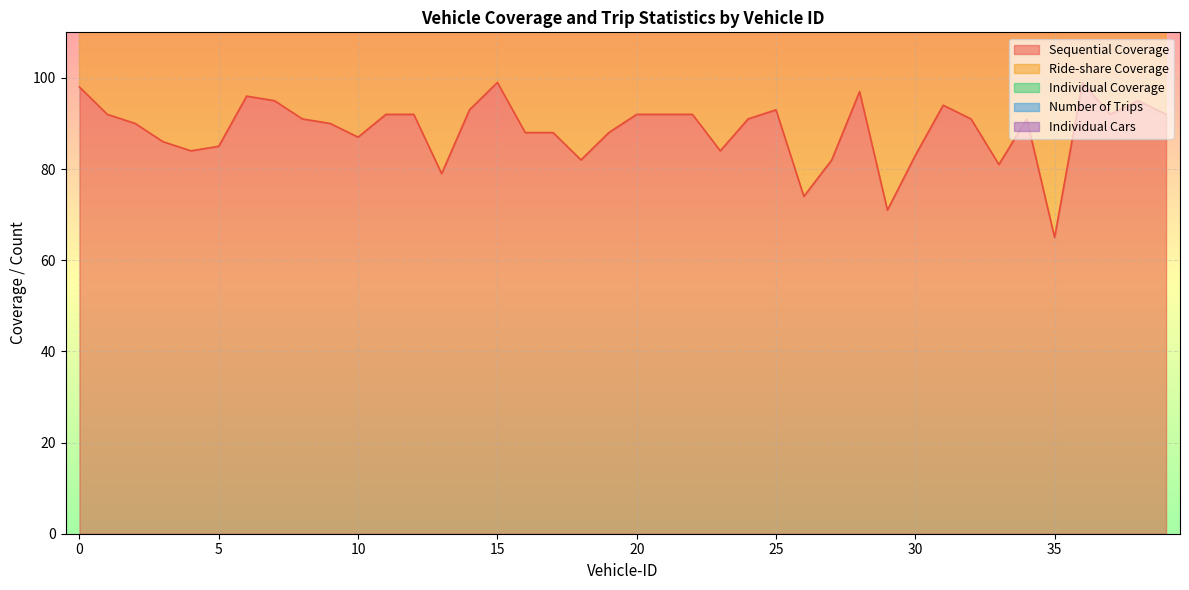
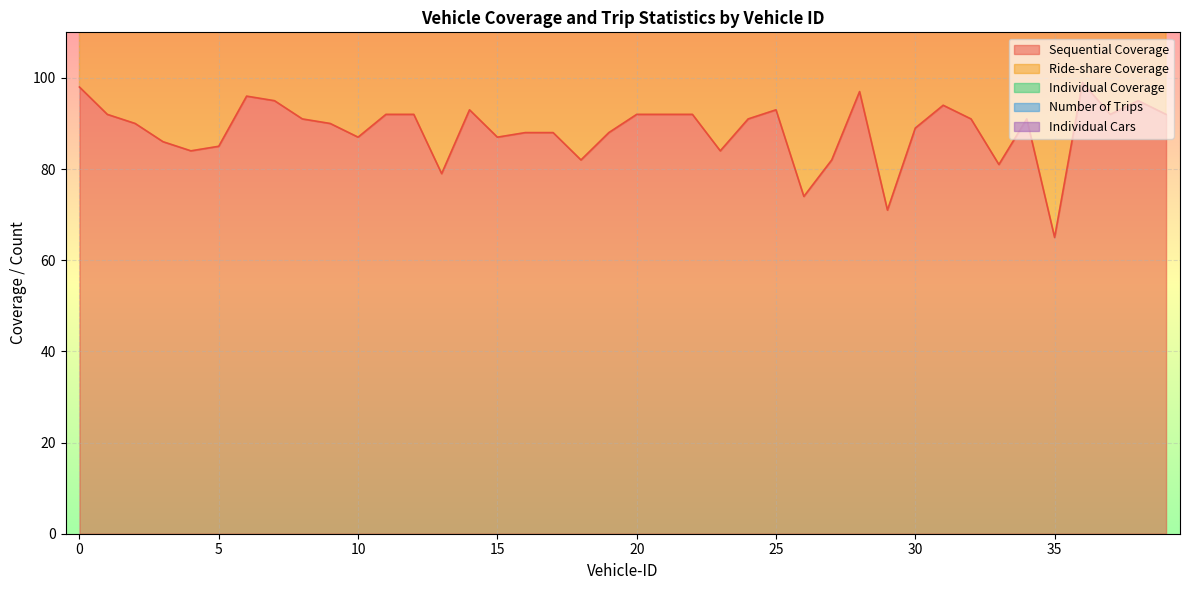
  {
    "Sequential Coverage": {
      "0": 98,
      "5": 85,
      "10": 87,
-     "15": 99,
+     "15": 87,
      "20": 92,
      "25": 93,
-     "30": 83,
+     "30": 89,
      "35": 65
    }
  }
